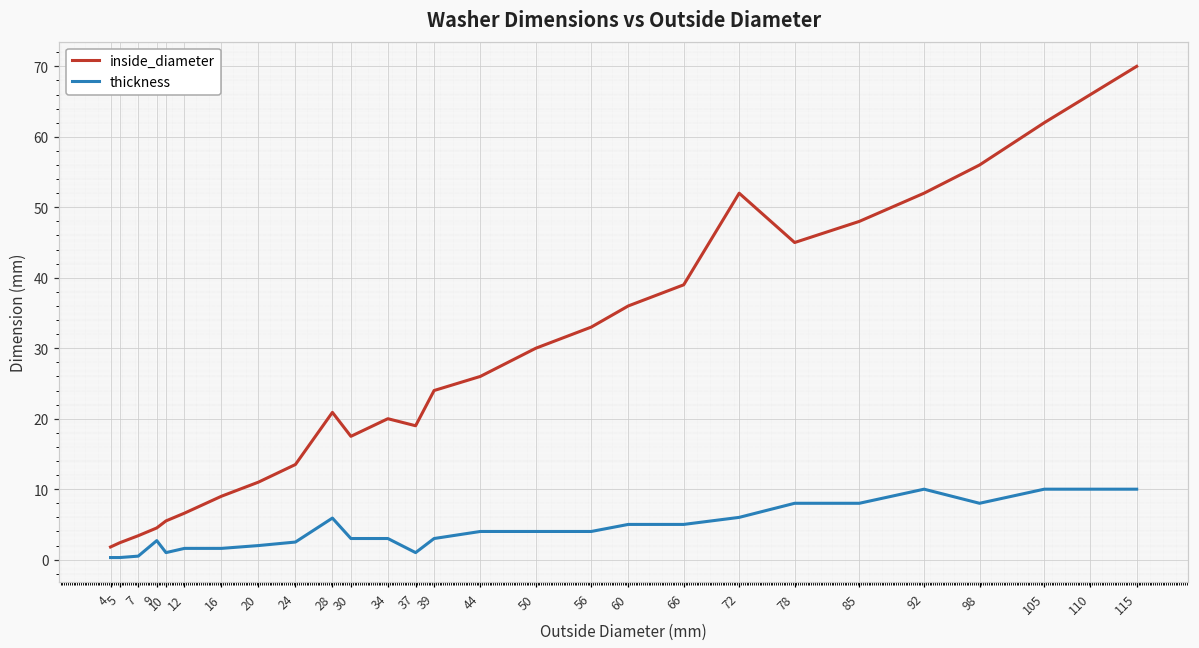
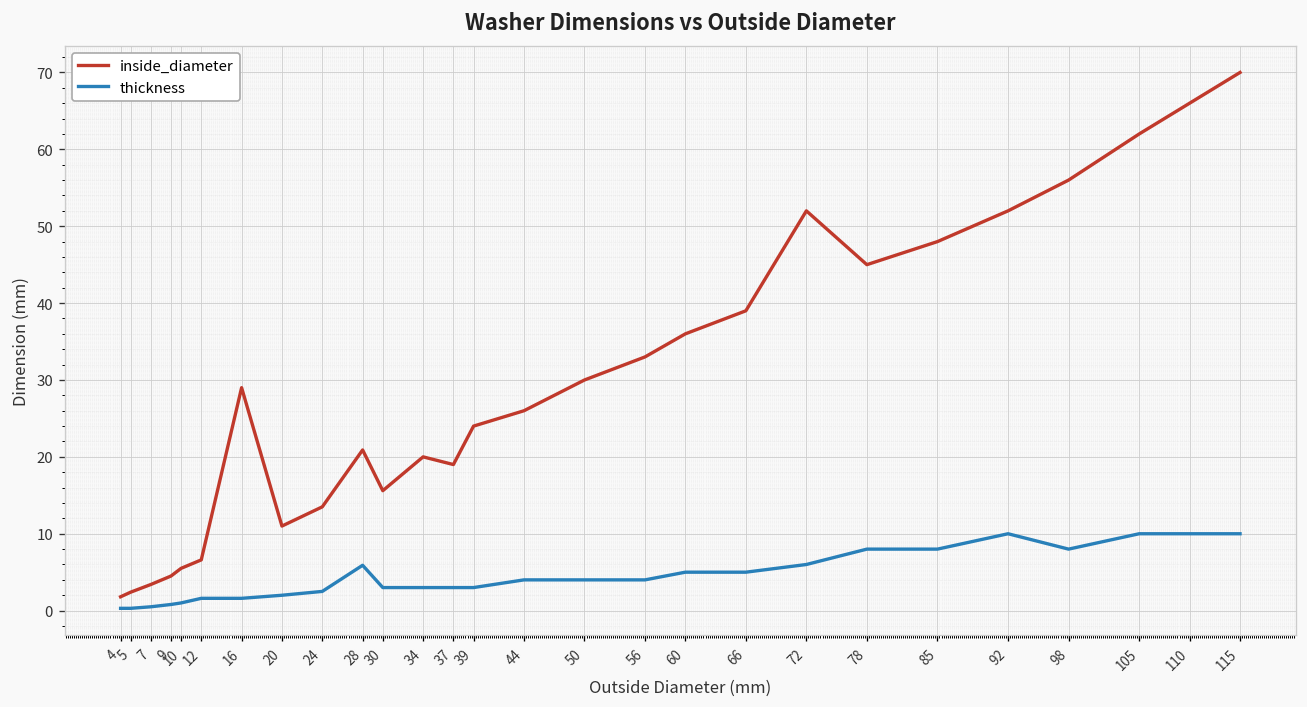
  {
    "inside_diameter": {
      "4": 2,
      "5": 2,
      "7": 3,
      "9": 5,
      "10": 6,
      "12": 7,
-     "16": 9,
+     "16": 29,
      "20": 11,
      "24": 14,
      "28": 21,
-     "30": 18,
+     "30": 16,
      "34": 20,
      "37": 19,
      "39": 24,
      "44": 26,
      "50": 30,
      "56": 33,
      "60": 36,
      "66": 39,
      "72": 52,
      "78": 45,
      "85": 48,
      "92": 52,
      "98": 56,
      "105": 62,
      "110": 66,
      "115": 70
    },
    "thickness": {
      "4": 0,
      "5": 0,
      "7": 1,
-     "9": 3,
+     "9": 1,
      "10": 1,
      "12": 2,
      "16": 2,
      "20": 2,
      "24": 3,
      "28": 6,
      "30": 3,
      "34": 3,
-     "37": 1,
+     "37": 3,
      "39": 3,
      "44": 4,
      "50": 4,
      "56": 4,
      "60": 5,
      "66": 5,
      "72": 6,
      "78": 8,
      "85": 8,
      "92": 10,
      "98": 8,
      "105": 10,
      "110": 10,
      "115": 10
    }
  }
